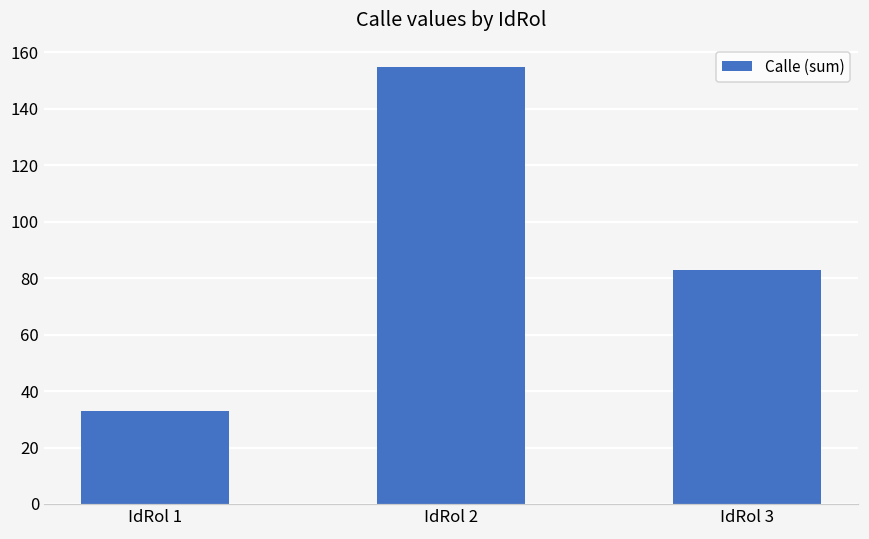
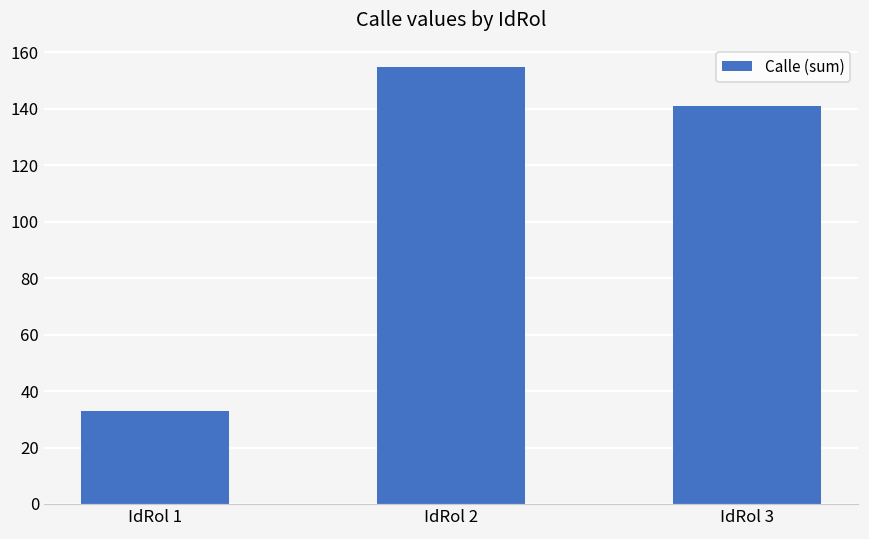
  {
    "IdRol 1": 33,
    "IdRol 2": 155,
-   "IdRol 3": 83
+   "IdRol 3": 141
  }
